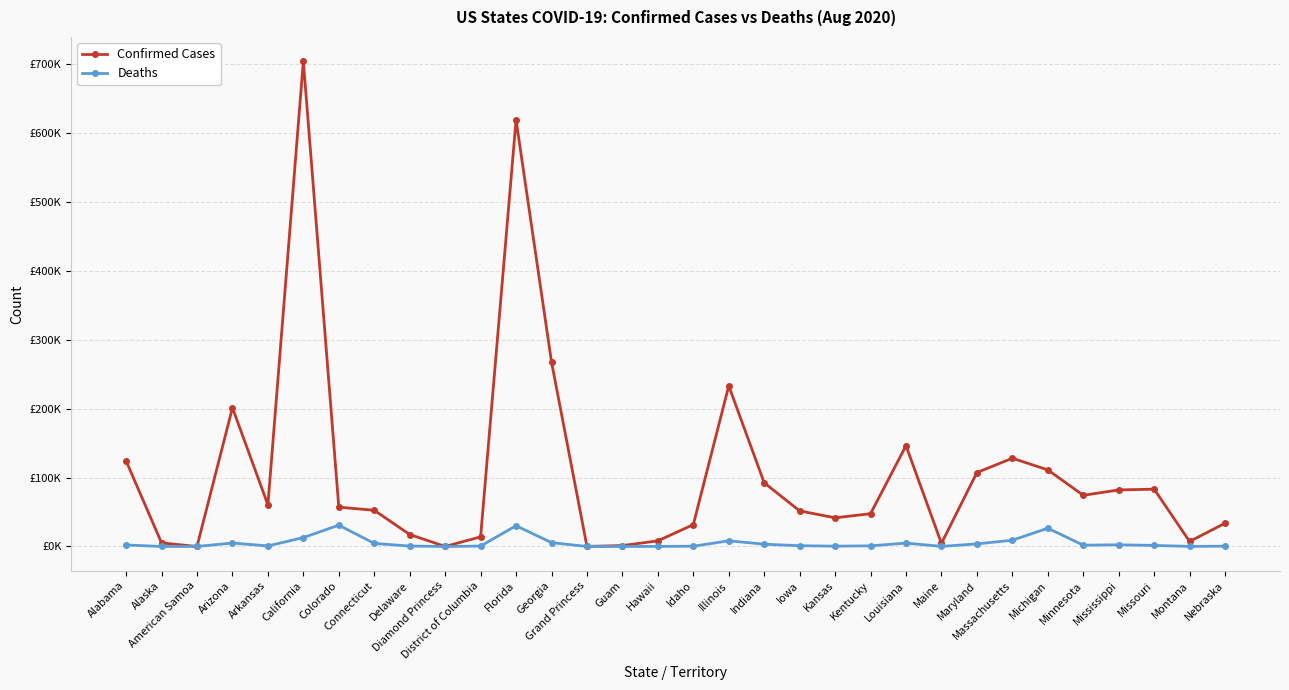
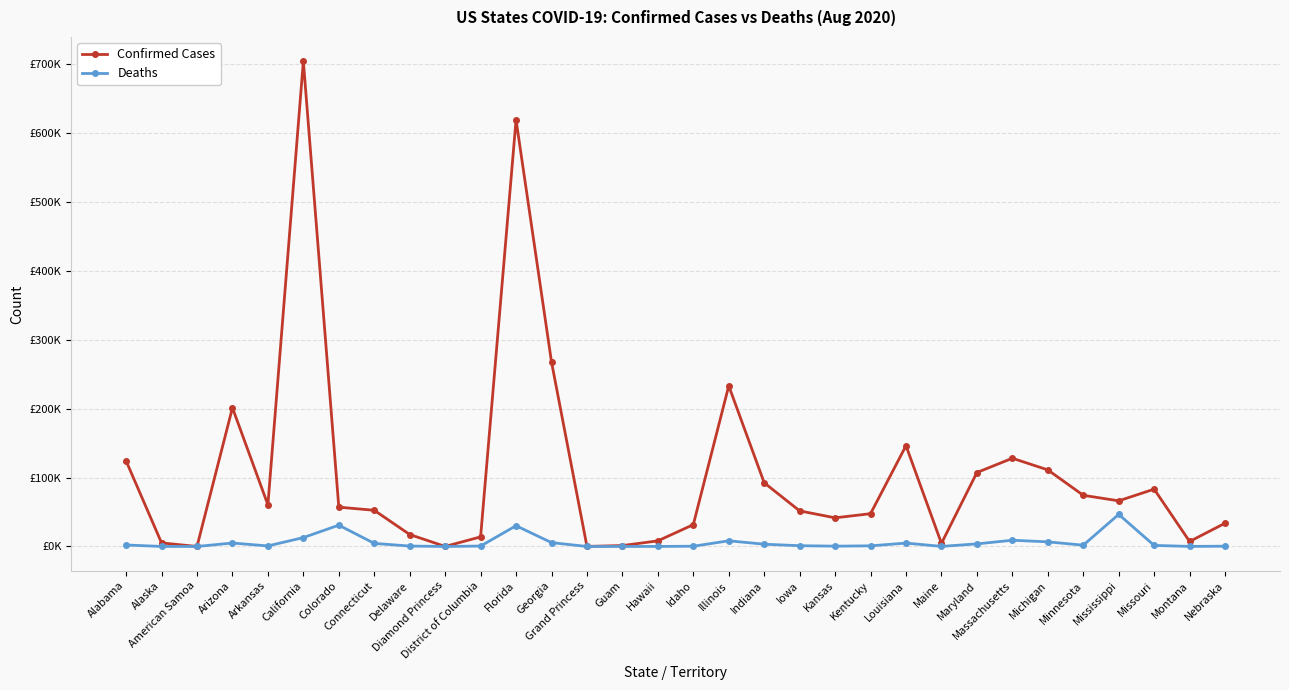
  {
    "Confirmed Cases": {
      "Alabama": "£120000",
      "Alaska": "£10000",
      "Arizona": "£200000",
      "Arkansas": "£60000",
      "California": "£700000",
      "Colorado": "£60000",
      "Connecticut": "£50000",
      "Delaware": "£20000",
      "District of Columbia": "£10000",
      "Florida": "£620000",
      "Georgia": "£270000",
      "Hawaii": "£10000",
      "Idaho": "£30000",
      "Illinois": "£230000",
      "Indiana": "£90000",
      "Iowa": "£50000",
      "Kansas": "£40000",
      "Kentucky": "£50000",
      "Louisiana": "£150000",
      "Maine": "£0",
      "Maryland": "£110000",
      "Massachusetts": "£130000",
      "Michigan": "£110000",
      "Minnesota": "£70000",
-     "Mississippi": "£80000",
+     "Mississippi": "£70000",
      "Missouri": "£80000",
      "Montana": "£10000",
      "Nebraska": "£30000"
    },
    "Deaths": {
      "Alabama": "£0",
      "Alaska": "£0",
      "Arizona": "£10000",
      "Arkansas": "£0",
      "California": "£10000",
      "Colorado": "£30000",
      "Connecticut": "£0",
      "Delaware": "£0",
      "District of Columbia": "£0",
      "Florida": "£30000",
      "Georgia": "£10000",
      "Hawaii": "£0",
      "Idaho": "£0",
      "Illinois": "£10000",
      "Indiana": "£0",
      "Iowa": "£0",
      "Kansas": "£0",
      "Kentucky": "£0",
      "Louisiana": "£0",
      "Maine": "£0",
      "Maryland": "£0",
      "Massachusetts": "£10000",
-     "Michigan": "£30000",
+     "Michigan": "£10000",
      "Minnesota": "£0",
-     "Mississippi": "£0",
+     "Mississippi": "£50000",
      "Missouri": "£0",
      "Montana": "£0",
      "Nebraska": "£0"
    }
  }
